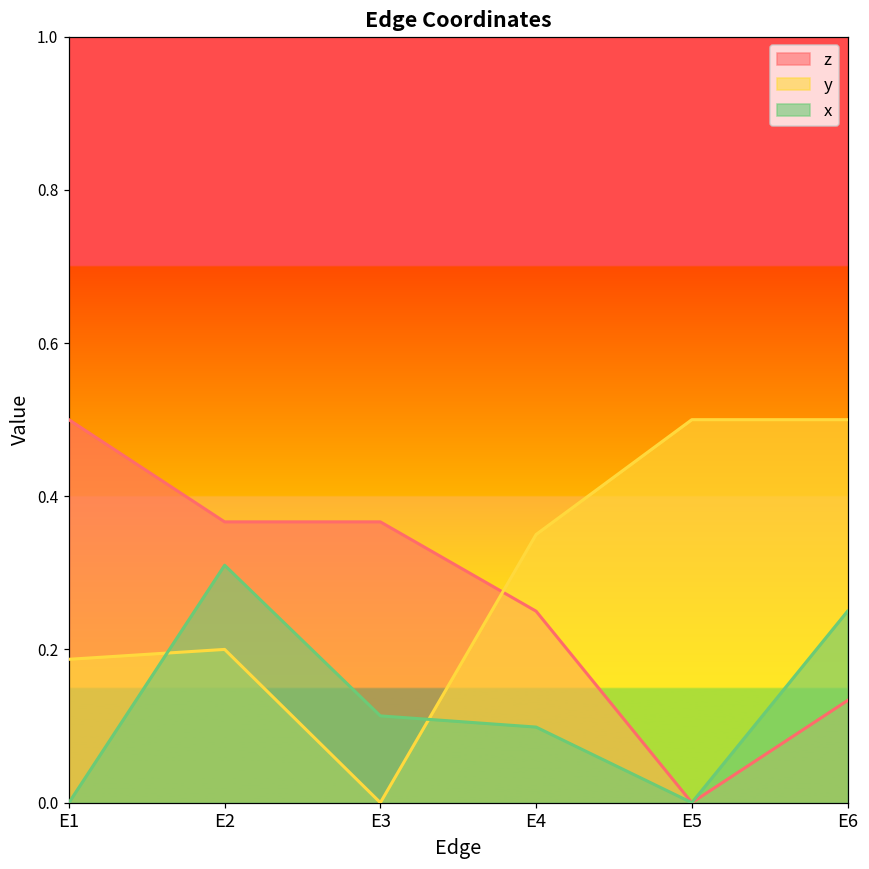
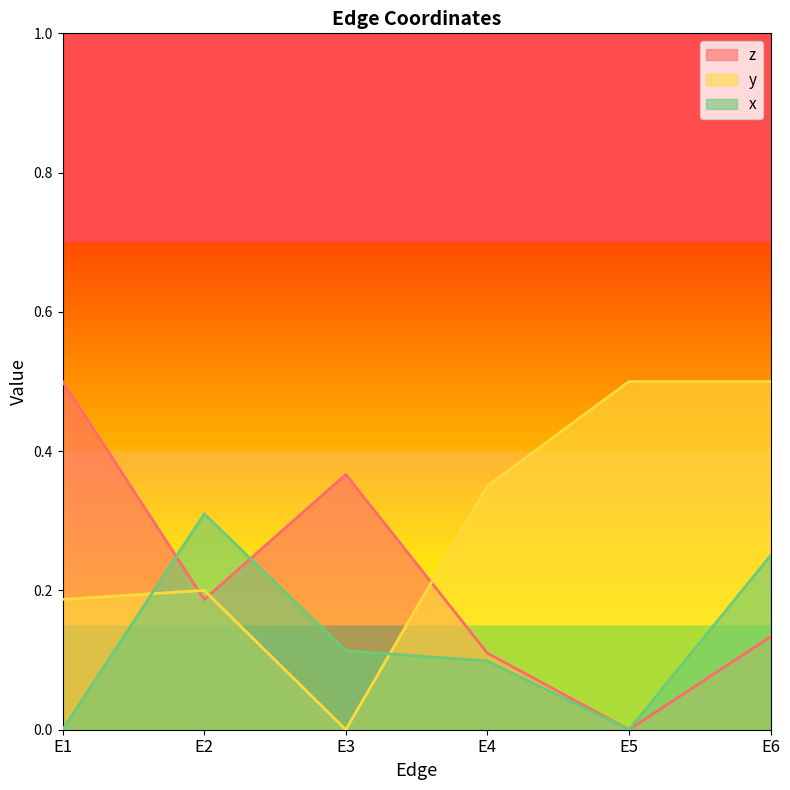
  {
    "z": {
      "E1": 0.50,
-     "E2": 0.37,
+     "E2": 0.19,
      "E3": 0.37,
-     "E4": 0.25,
+     "E4": 0.11,
      "E6": 0.13
    },
    "y": {
      "E1": 0.19,
      "E2": 0.20,
      "E3": 0.00,
      "E4": 0.35,
      "E5": 0.50,
      "E6": 0.50
    },
    "x": {
      "E1": 0.00,
      "E2": 0.31,
      "E3": 0.11,
      "E4": 0.10,
      "E6": 0.25
    }
  }
